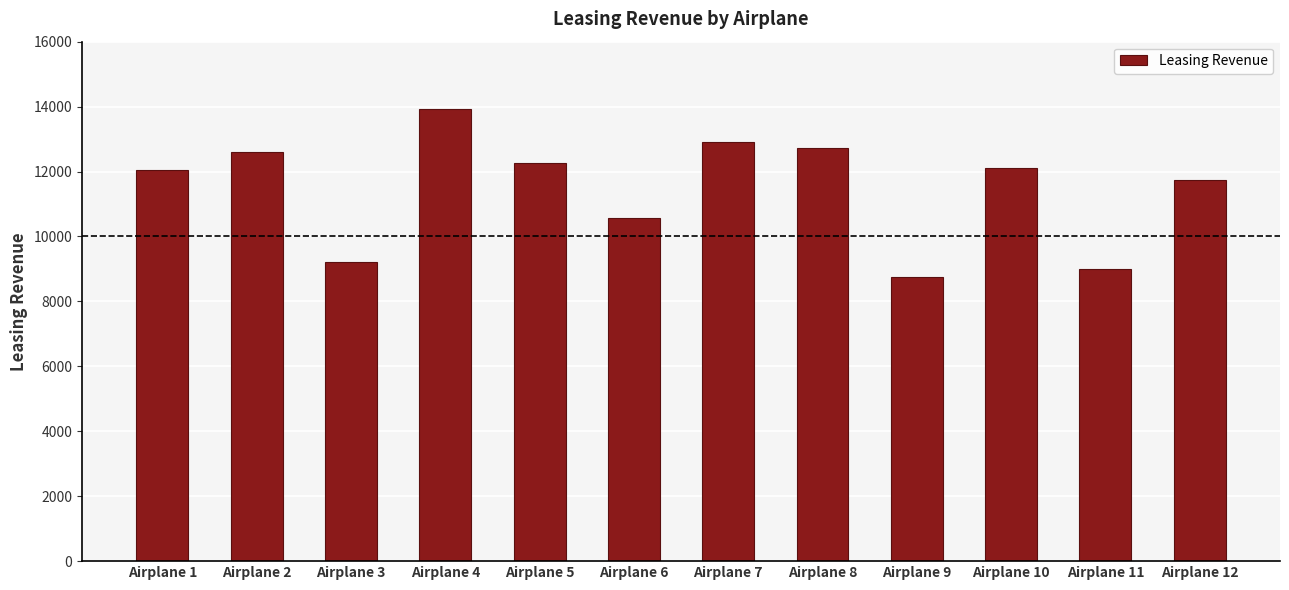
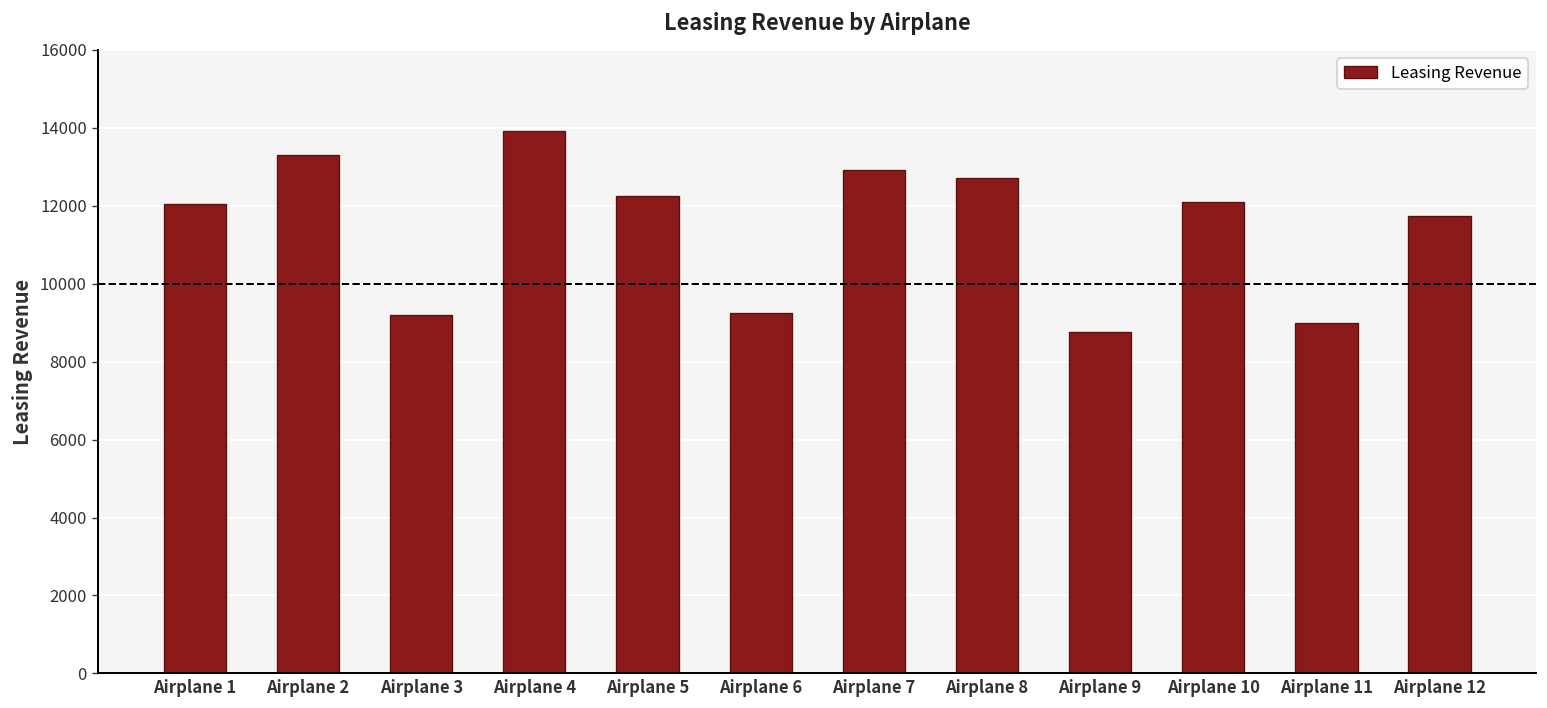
  {
    "Airplane 1": 12000,
-   "Airplane 2": 12600,
+   "Airplane 2": 13300,
    "Airplane 3": 9200,
    "Airplane 4": 13900,
    "Airplane 5": 12300,
-   "Airplane 6": 10600,
+   "Airplane 6": 9200,
    "Airplane 7": 12900,
    "Airplane 8": 12700,
    "Airplane 9": 8800,
    "Airplane 10": 12100,
    "Airplane 11": 9000,
    "Airplane 12": 11700
  }
